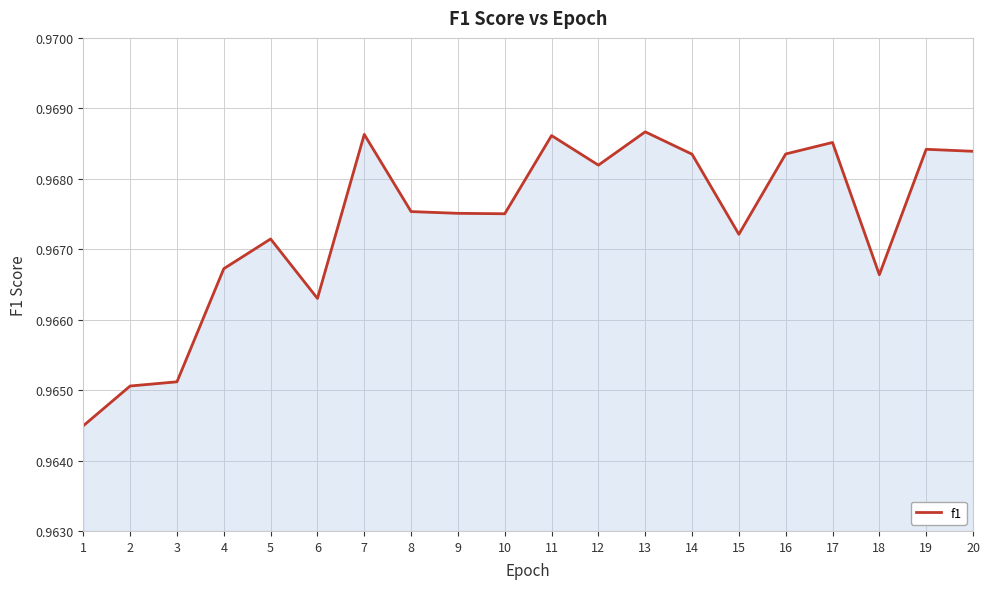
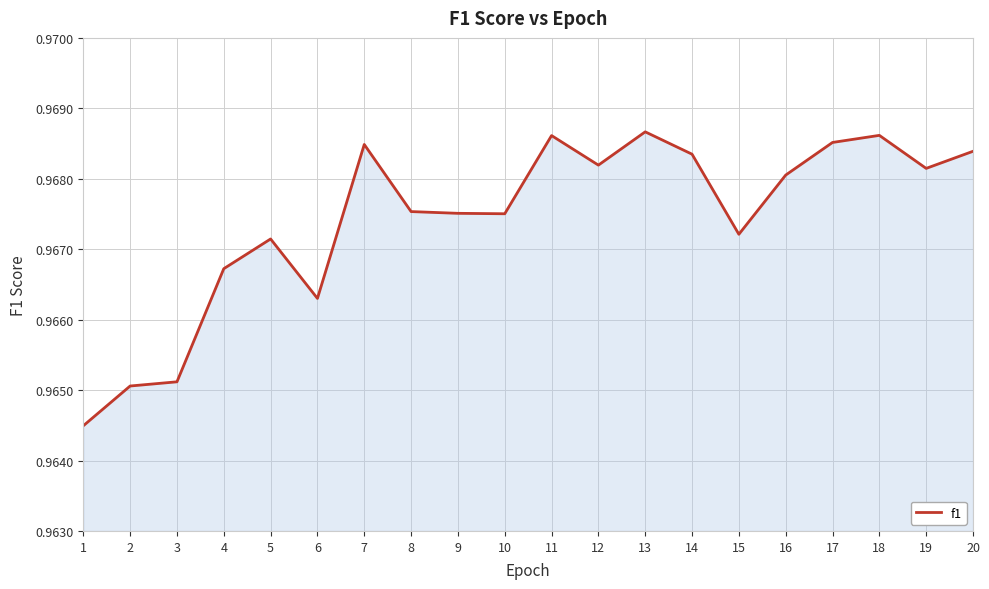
  {
    "1": 0.9645,
    "2": 0.9651,
    "3": 0.9651,
    "4": 0.9667,
    "5": 0.9671,
    "6": 0.9663,
-   "7": 0.9686,
+   "7": 0.9685,
    "8": 0.9675,
    "9": 0.9675,
    "10": 0.9675,
    "11": 0.9686,
    "12": 0.9682,
    "13": 0.9687,
    "14": 0.9683,
    "15": 0.9672,
-   "16": 0.9684,
+   "16": 0.9681,
    "17": 0.9685,
-   "18": 0.9666,
-   "19": 0.9684,
+   "18": 0.9686,
+   "19": 0.9681,
    "20": 0.9684
  }
